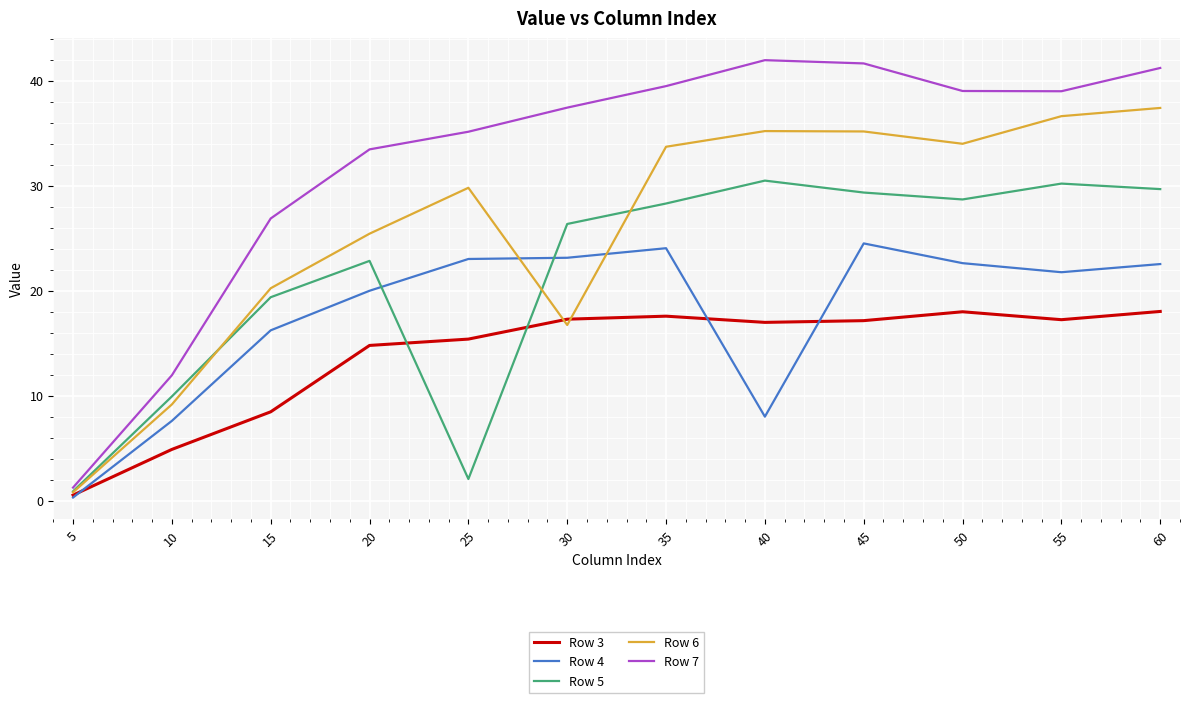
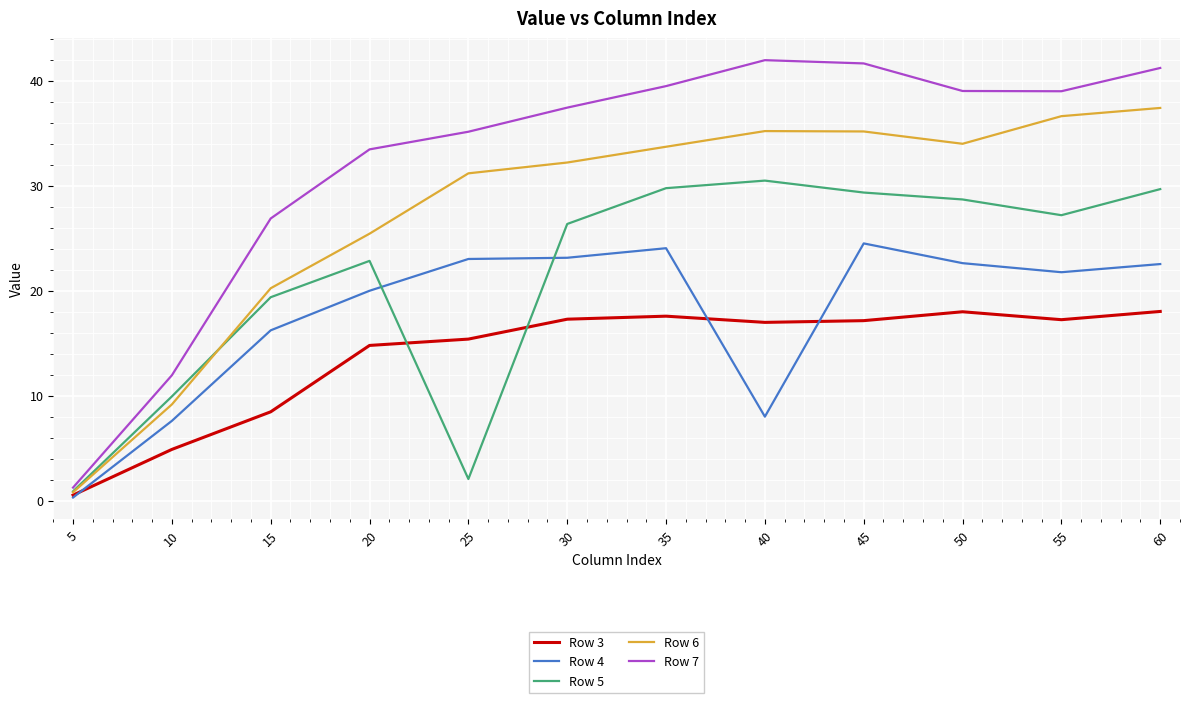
  {
    "Row 3": {
      "10": 4.9,
      "15": 8.5,
      "20": 14.8,
      "25": 15.4,
      "30": 17.3,
      "35": 17.6,
      "40": 17.0,
      "45": 17.1,
      "50": 18.0,
      "55": 17.2,
      "60": 18.0
    },
    "Row 4": {
      "10": 7.6,
      "15": 16.2,
      "20": 20.0,
      "25": 23.0,
      "30": 23.1,
      "35": 24.0,
      "40": 8.0,
      "45": 24.5,
      "50": 22.6,
      "55": 21.7,
      "60": 22.5
    },
    "Row 5": {
      "10": 9.9,
      "15": 19.4,
      "20": 22.8,
      "25": 2.1,
      "30": 26.3,
-     "35": 28.3,
+     "35": 29.8,
      "40": 30.5,
      "45": 29.3,
      "50": 28.7,
-     "55": 30.2,
+     "55": 27.2,
      "60": 29.7
    },
    "Row 6": {
      "10": 9.2,
      "15": 20.2,
      "20": 25.4,
-     "25": 29.8,
-     "30": 16.7,
+     "25": 31.2,
+     "30": 32.2,
      "35": 33.7,
      "40": 35.2,
      "45": 35.2,
      "50": 34.0,
      "55": 36.6,
      "60": 37.4
    },
    "Row 7": {
      "5": 1.2,
      "10": 11.9,
      "15": 26.9,
      "20": 33.4,
      "25": 35.1,
      "30": 37.4,
      "35": 39.5,
      "40": 41.9,
      "45": 41.6,
      "50": 39.0,
      "55": 39.0,
      "60": 41.2
    }
  }
